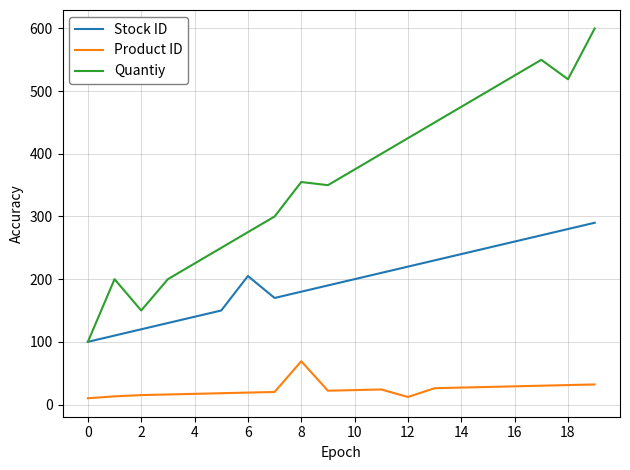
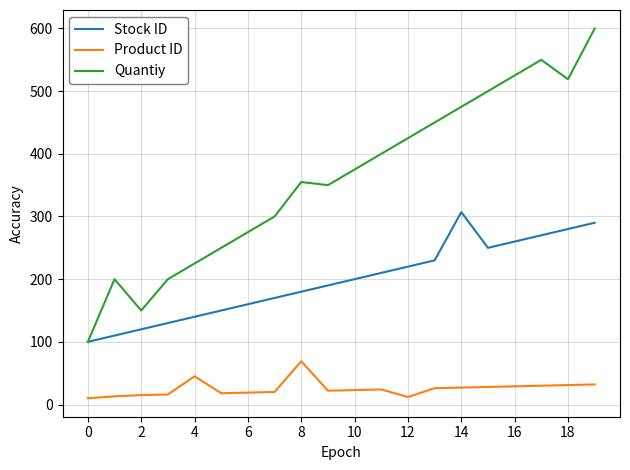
  {
    "Stock ID": {
      "2": 120,
      "4": 140,
-     "6": 210,
+     "6": 160,
      "8": 180,
      "10": 200,
      "12": 220,
-     "14": 240,
+     "14": 310,
      "16": 260,
      "18": 280
    },
    "Product ID": {
      "0": 10,
      "2": 20,
-     "4": 20,
+     "4": 50,
      "6": 20,
      "8": 70,
      "10": 20,
      "12": 10,
      "14": 30,
      "16": 30,
      "18": 30
    },
    "Quantiy": {
      "2": 150,
      "4": 230,
      "6": 280,
      "8": 360,
      "10": 380,
      "12": 430,
      "14": 480,
      "16": 530,
      "18": 520
    }
  }
